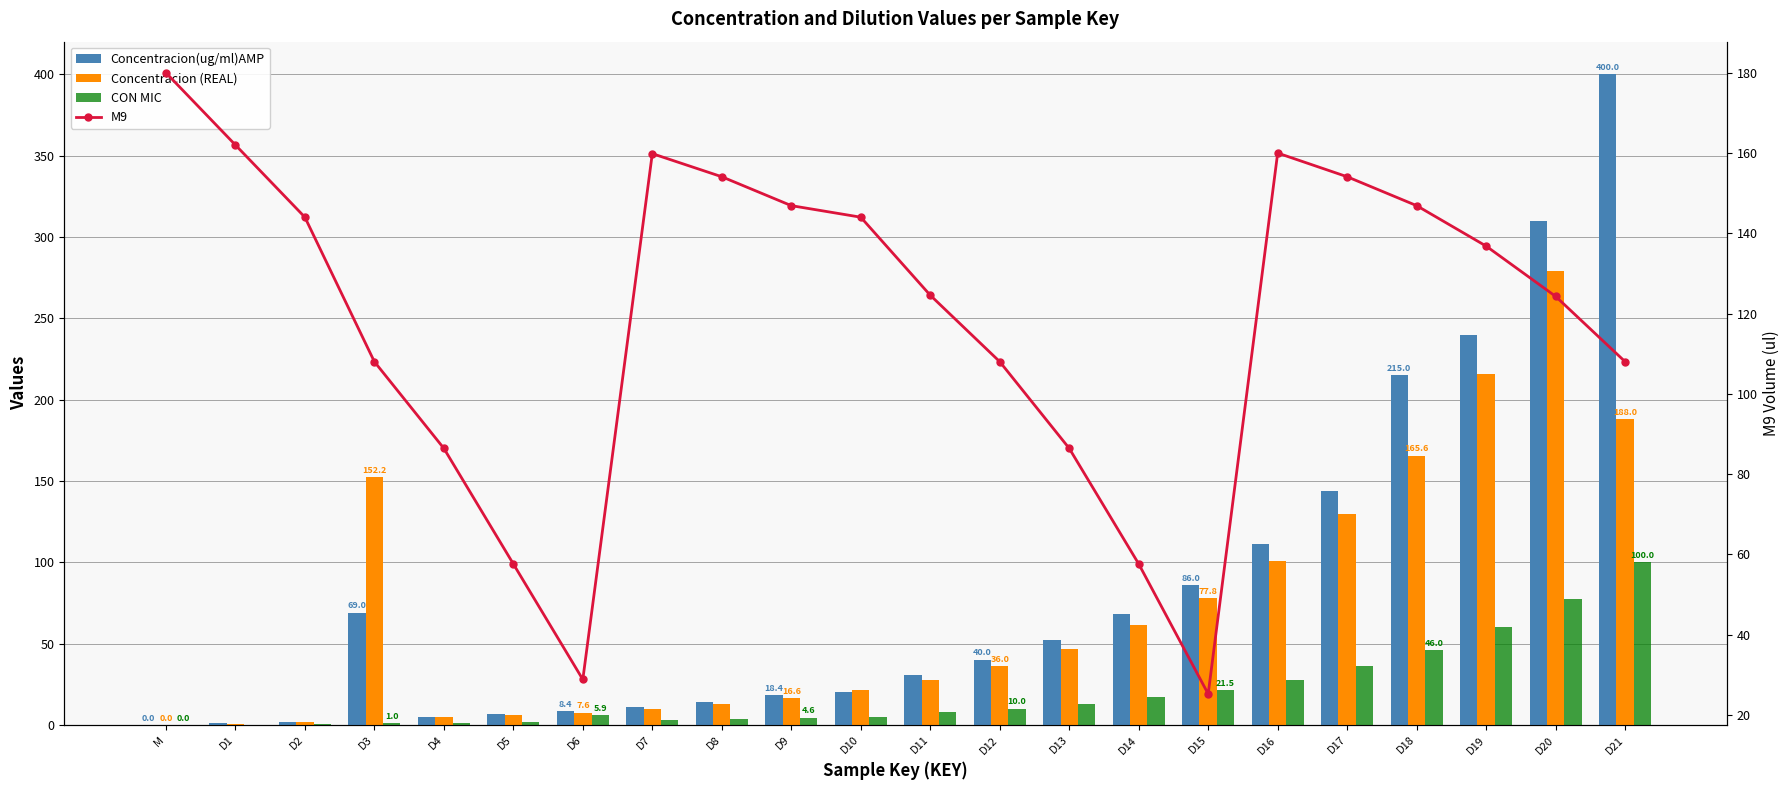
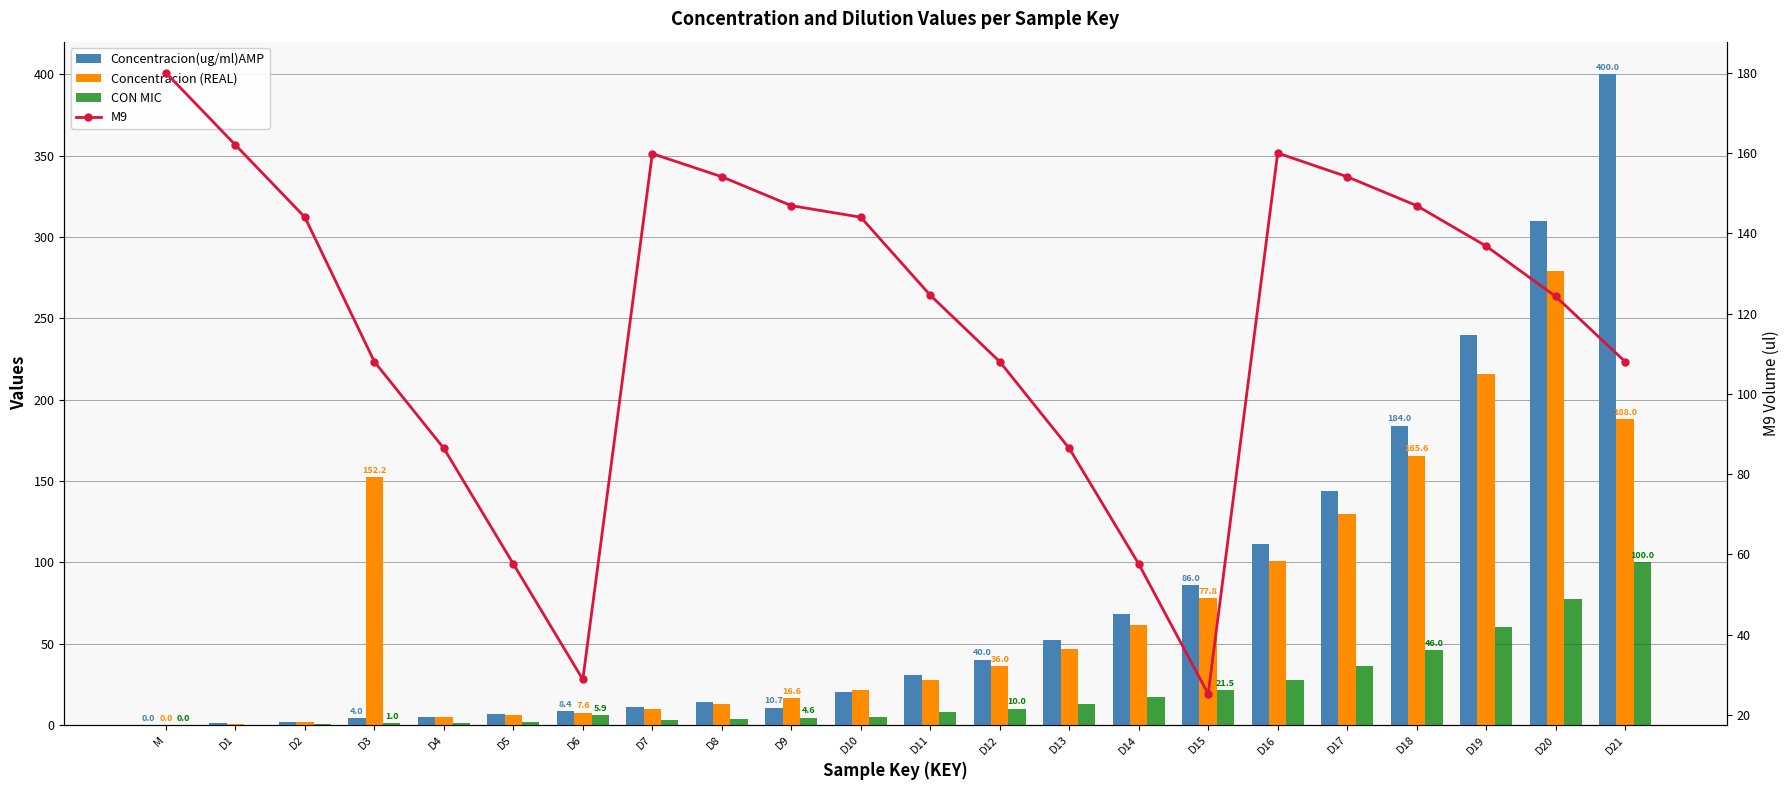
  {
    "Concentracion(ug/ml)AMP": {
      "M": 0.0,
-     "D3": 69.0,
+     "D3": 4.0,
      "D6": 8.4,
-     "D9": 18.4,
+     "D9": 10.7,
      "D12": 40.0,
      "D15": 86.0,
-     "D18": 215.0,
+     "D18": 184.0,
      "D21": 400.0
    },
    "Concentracion (REAL)": {
      "M": 0.0,
      "D3": 152.2,
      "D6": 7.6,
      "D9": 16.6,
      "D12": 36.0,
      "D15": 77.8,
      "D18": 165.6,
      "D21": 188.0
    },
    "CON MIC": {
      "M": 0.0,
      "D3": 1.0,
      "D6": 5.9,
      "D9": 4.6,
      "D12": 10.0,
      "D15": 21.5,
      "D18": 46.0,
      "D21": 100.0
    }
  }
